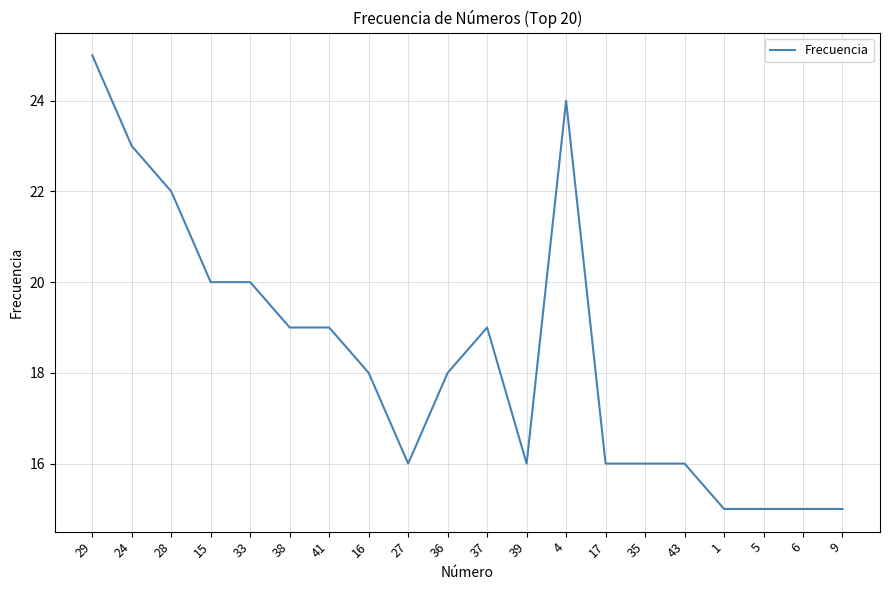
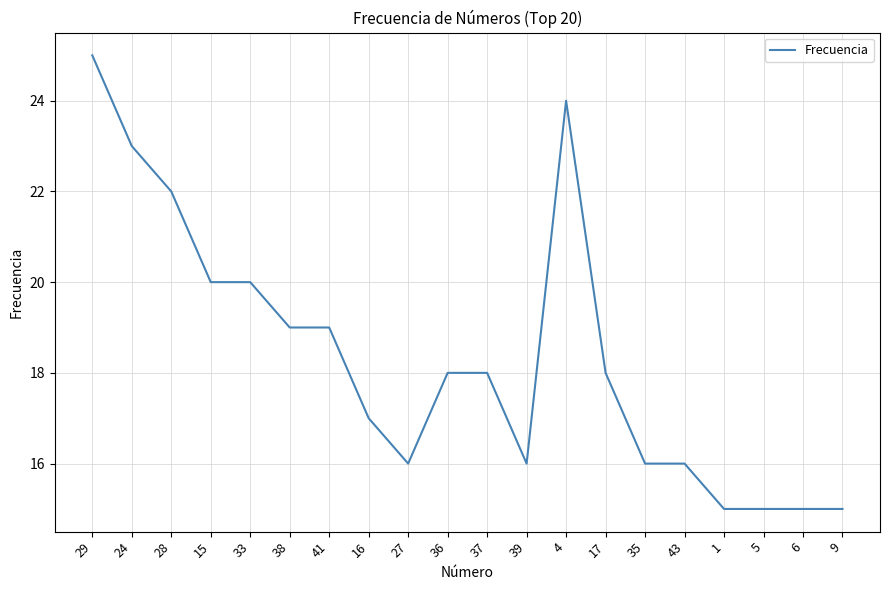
  {
    "29": 25,
    "24": 23,
    "28": 22,
    "15": 20,
    "33": 20,
    "38": 19,
    "41": 19,
-   "16": 18,
+   "16": 17,
    "27": 16,
    "36": 18,
-   "37": 19,
+   "37": 18,
    "39": 16,
    "4": 24,
-   "17": 16,
+   "17": 18,
    "35": 16,
    "43": 16,
    "1": 15,
    "5": 15,
    "6": 15,
    "9": 15
  }
